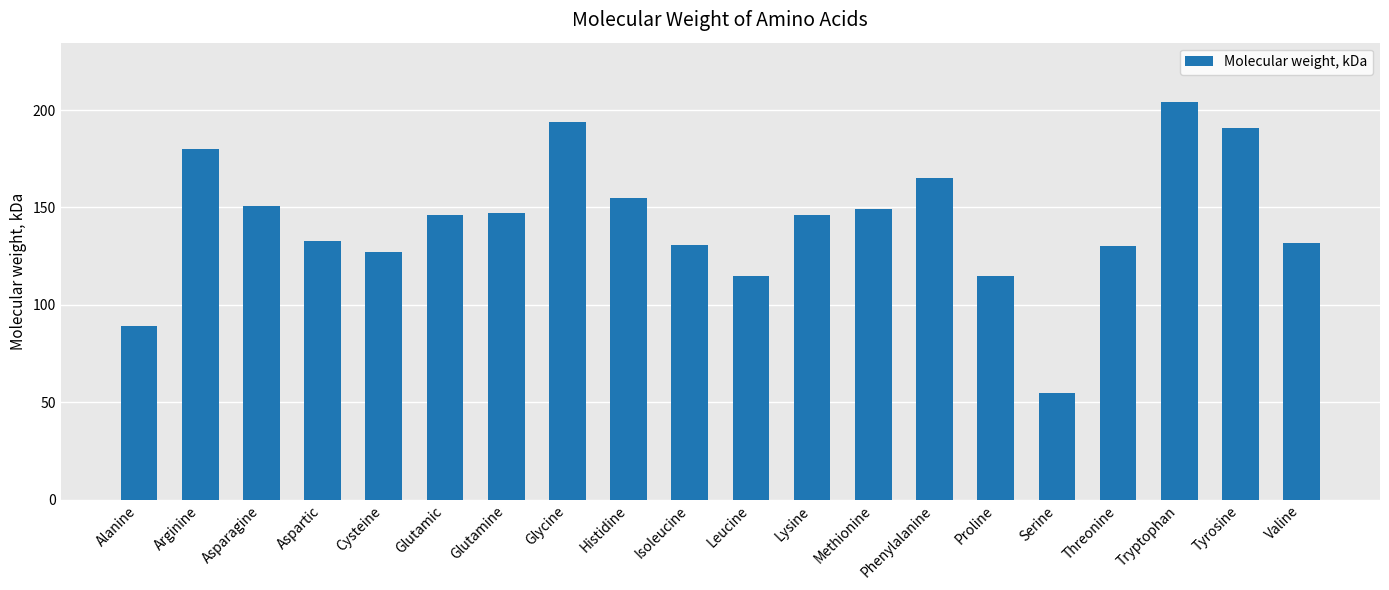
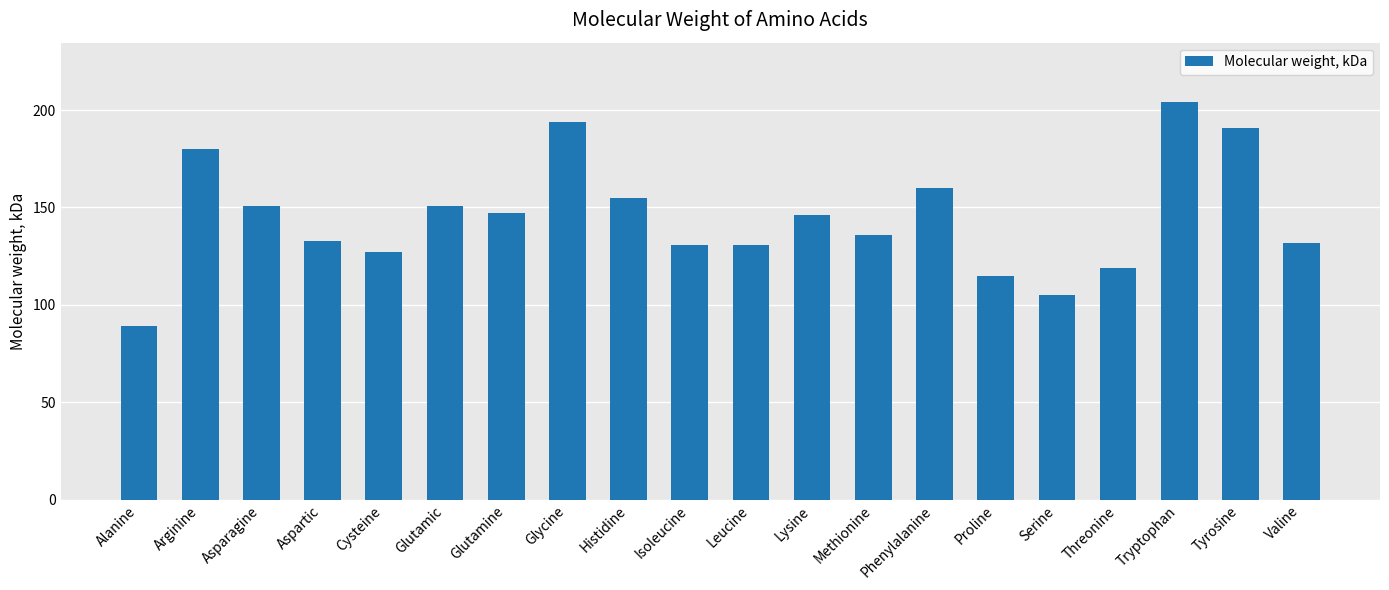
  {
    "Alanine": 89,
    "Arginine": 180,
    "Asparagine": 151,
    "Aspartic": 133,
    "Cysteine": 127,
-   "Glutamic": 146,
+   "Glutamic": 151,
    "Glutamine": 147,
    "Glycine": 194,
    "Histidine": 155,
    "Isoleucine": 131,
-   "Leucine": 115,
+   "Leucine": 131,
    "Lysine": 146,
-   "Methionine": 149,
-   "Phenylalanine": 165,
+   "Methionine": 136,
+   "Phenylalanine": 160,
    "Proline": 115,
-   "Serine": 55,
-   "Threonine": 130,
+   "Serine": 105,
+   "Threonine": 119,
    "Tryptophan": 204,
    "Tyrosine": 191,
    "Valine": 132
  }
